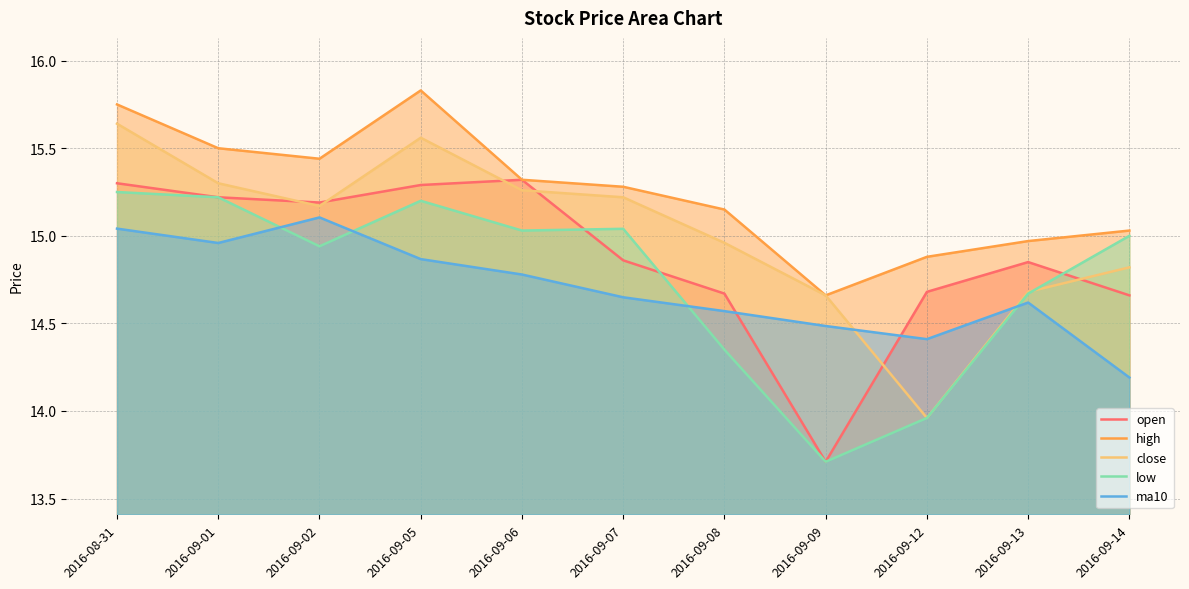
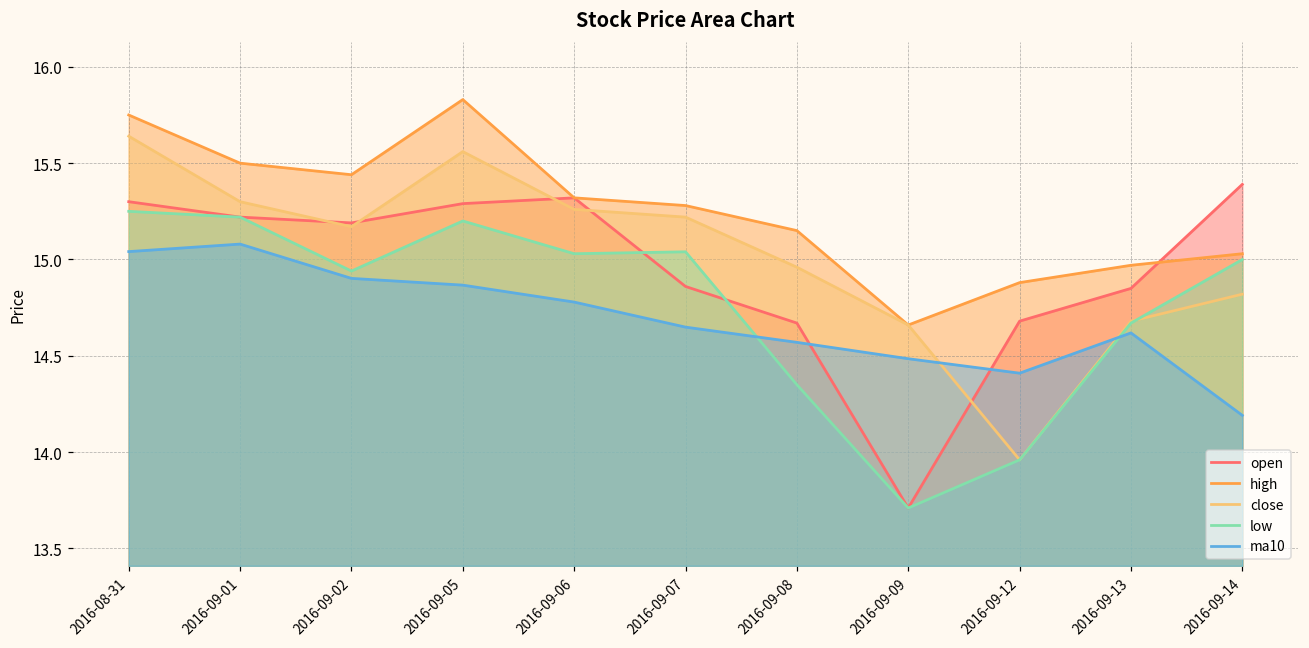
  {
    "open": {
      "2016-08-31": 15.30,
      "2016-09-02": 15.19,
      "2016-09-05": 15.29,
      "2016-09-07": 14.86,
      "2016-09-08": 14.67,
      "2016-09-12": 14.68,
      "2016-09-13": 14.85,
-     "2016-09-14": 14.66
+     "2016-09-14": 15.39
    },
    "low": {
      "2016-08-31": 15.25,
      "2016-09-02": 14.94,
      "2016-09-05": 15.20,
      "2016-09-06": 15.03,
      "2016-09-07": 15.04,
      "2016-09-08": 14.35,
      "2016-09-14": 15.00
    },
    "ma10": {
      "2016-08-31": 15.04,
-     "2016-09-01": 14.96,
-     "2016-09-02": 15.11,
+     "2016-09-01": 15.08,
+     "2016-09-02": 14.90,
      "2016-09-05": 14.87,
      "2016-09-06": 14.78,
      "2016-09-07": 14.65,
      "2016-09-08": 14.57,
      "2016-09-09": 14.49,
      "2016-09-12": 14.41,
      "2016-09-13": 14.62,
      "2016-09-14": 14.19
    }
  }
